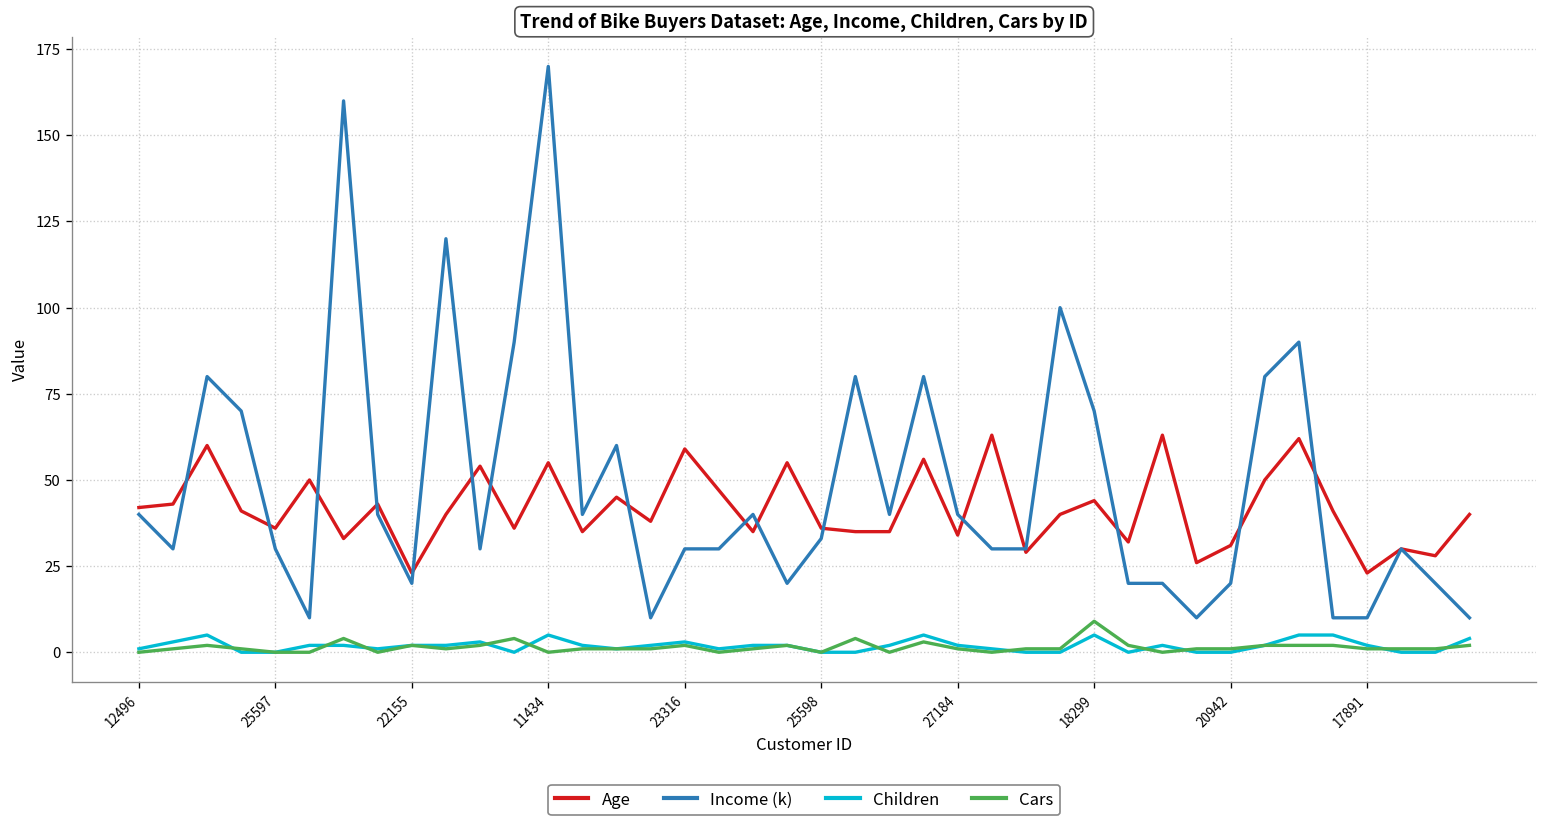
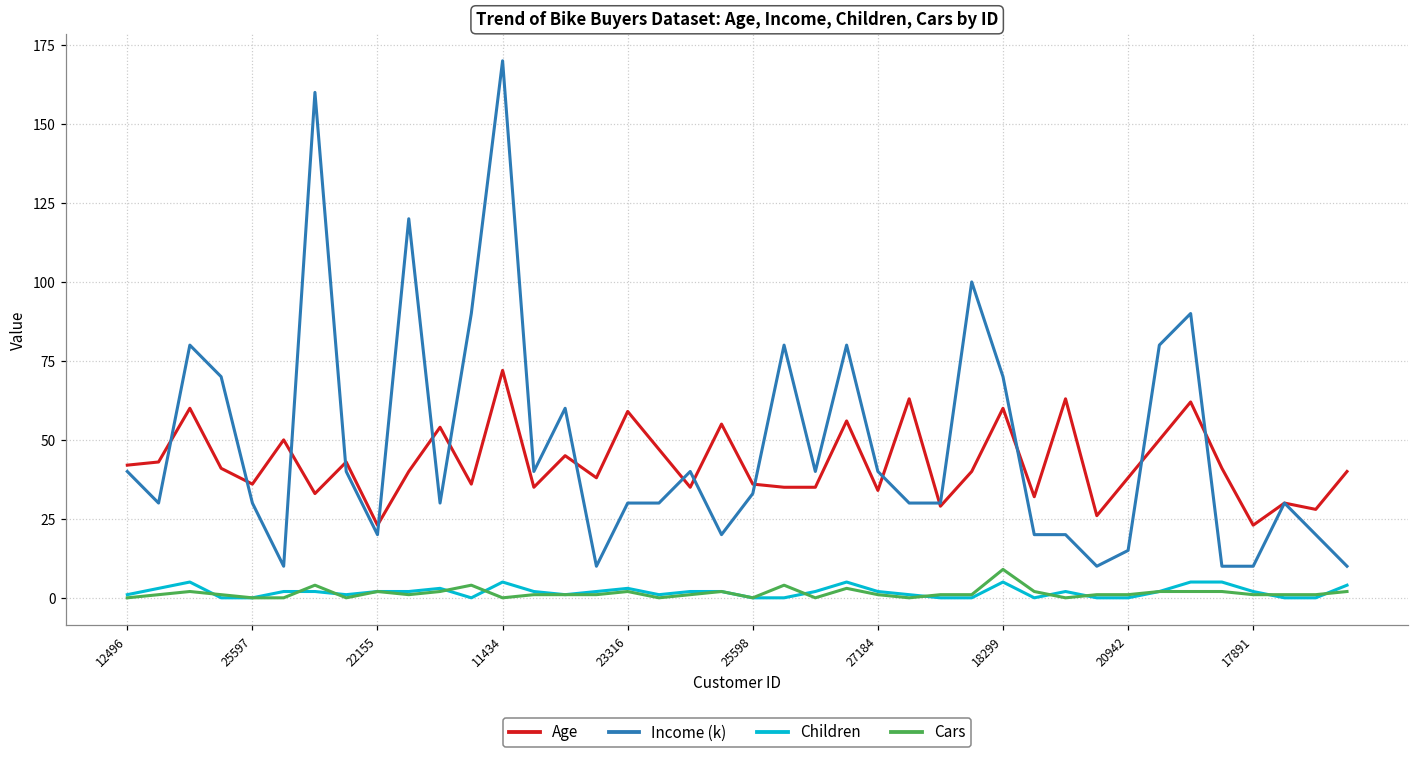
  {
    "Age": {
      "12496": 42,
      "25597": 36,
      "22155": 23,
-     "11434": 55,
+     "11434": 72,
      "23316": 59,
      "25598": 36,
      "27184": 34,
-     "18299": 44,
-     "20942": 31,
+     "18299": 60,
+     "20942": 38,
      "17891": 23
    },
    "Income (k)": {
      "12496": 40,
      "25597": 30,
      "22155": 20,
      "11434": 170,
      "23316": 30,
      "25598": 33,
      "27184": 40,
      "18299": 70,
-     "20942": 20,
+     "20942": 15,
      "17891": 10
    },
    "Children": {
      "12496": 1,
      "11434": 5,
      "23316": 3,
      "27184": 2,
      "18299": 5,
      "20942": 0,
      "17891": 2
    },
    "Cars": {
      "12496": 0,
      "11434": 0,
      "23316": 2,
      "27184": 1,
      "18299": 9,
      "20942": 1,
      "17891": 1
    }
  }
